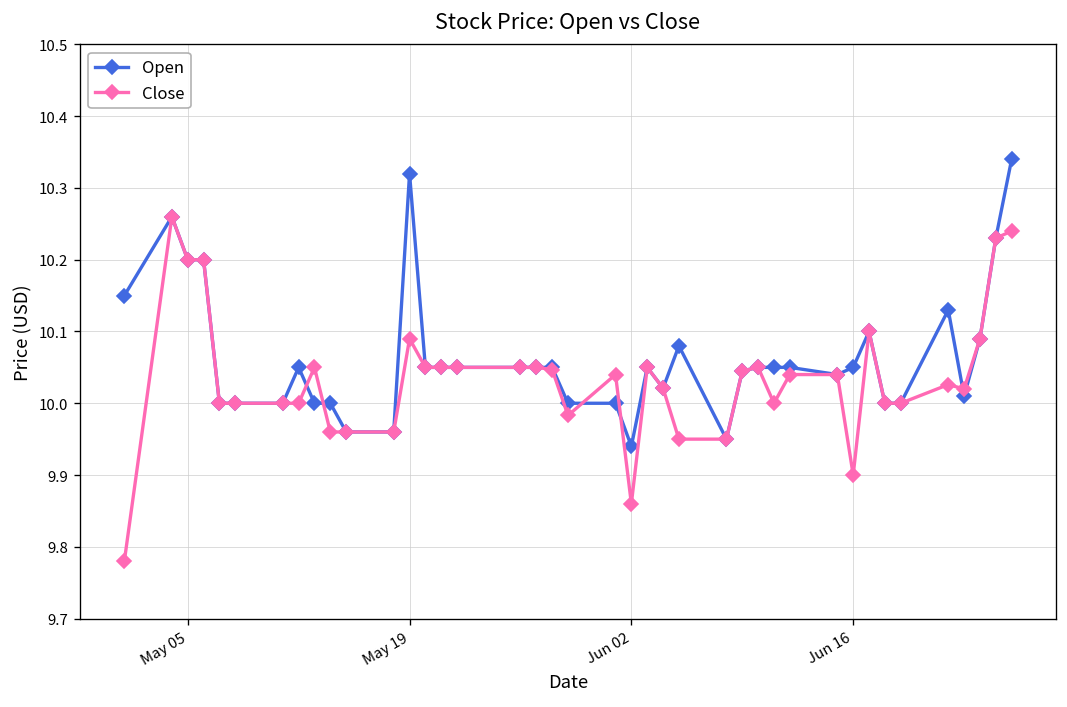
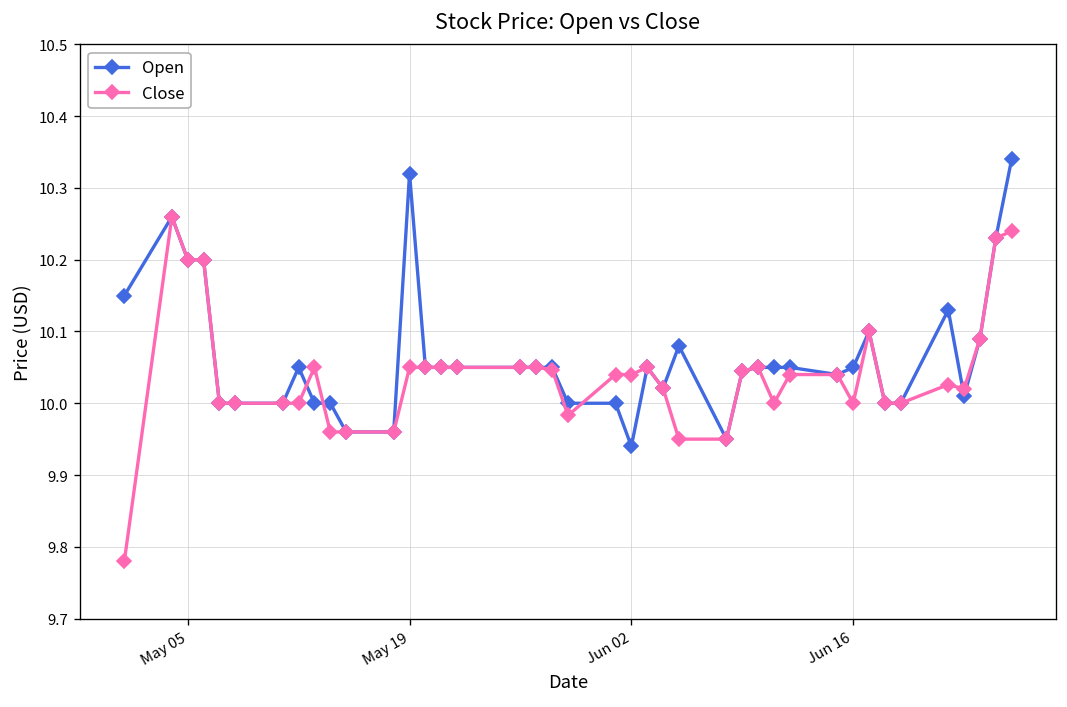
  {
    "Open": {
      "May 19": 10.32,
      "Jun 02": 9.94,
      "Jun 16": 10.05
    },
    "Close": {
-     "May 19": 10.09,
-     "Jun 02": 9.86,
-     "Jun 16": 9.9
+     "May 19": 10.05,
+     "Jun 02": 10.04,
+     "Jun 16": 10.0
    }
  }
